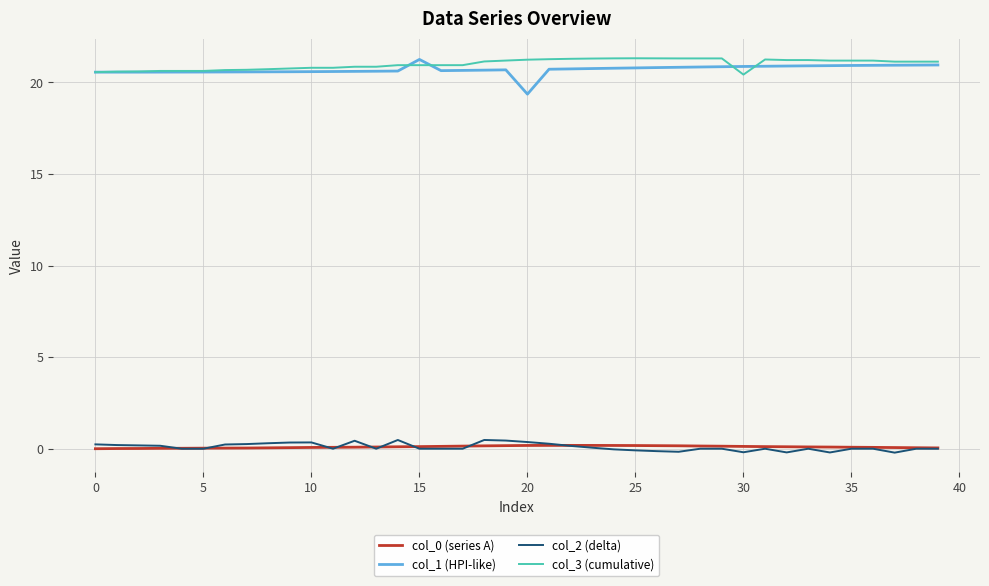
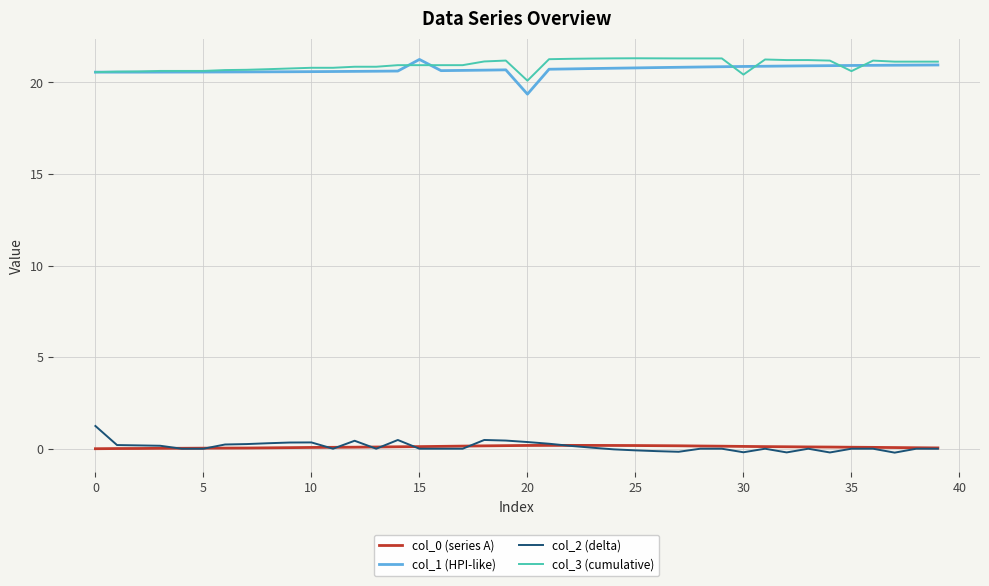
  {
    "col_0 (series A)": {
      "0": 0.0,
      "10": 0.1,
      "20": 0.2,
      "25": 0.2,
      "30": 0.1
    },
    "col_1 (HPI-like)": {
      "10": 20.6,
      "15": 21.2,
      "20": 19.4,
      "25": 20.8,
      "30": 20.9,
      "35": 20.9
    },
    "col_2 (delta)": {
-     "0": 0.2,
+     "0": 1.2,
      "10": 0.3,
      "20": 0.4,
      "25": -0.1,
      "30": -0.2
    },
    "col_3 (cumulative)": {
      "10": 20.8,
      "15": 20.9,
-     "20": 21.2,
+     "20": 20.1,
      "25": 21.3,
      "30": 20.4,
-     "35": 21.2
+     "35": 20.6
    }
  }
